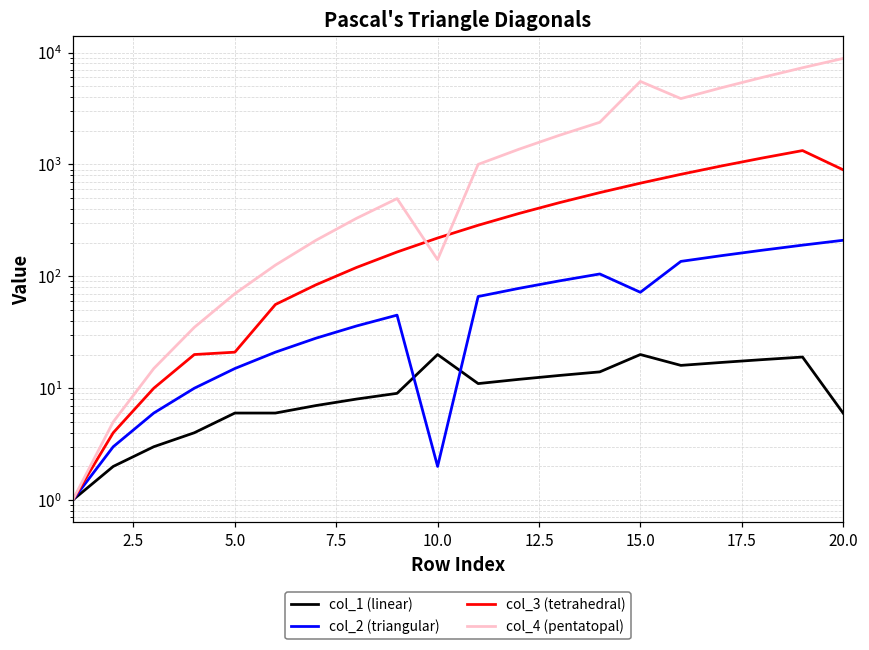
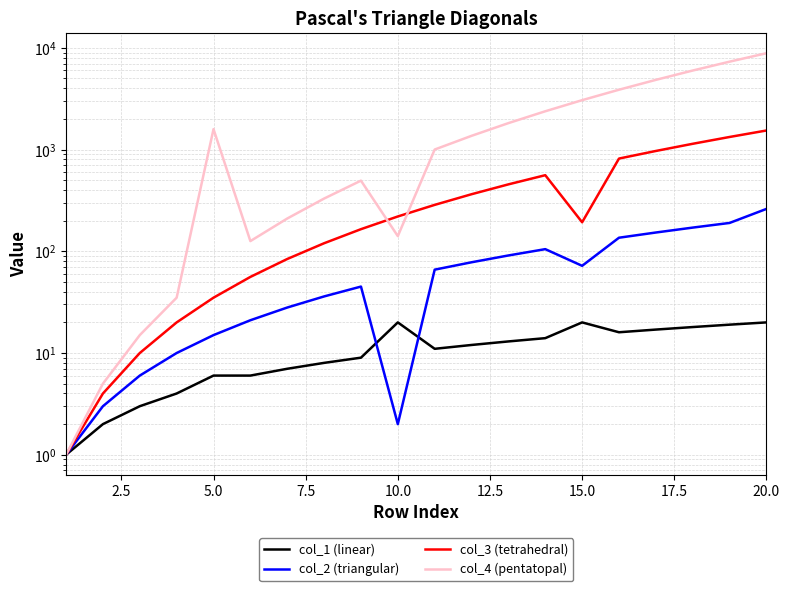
  {
    "col_1 (linear)": {
      "5.0": 6,
      "10.0": 20,
      "15.0": 20,
-     "20.0": 6
+     "20.0": 20
    },
    "col_2 (triangular)": {
      "5.0": 15,
      "10.0": 2,
      "15.0": 70,
-     "20.0": 210
+     "20.0": 260
    },
    "col_3 (tetrahedral)": {
-     "5.0": 21,
+     "5.0": 35,
      "10.0": 220,
-     "15.0": 700,
-     "20.0": 900
+     "15.0": 190,
+     "20.0": 1500
    },
    "col_4 (pentatopal)": {
-     "5.0": 70,
+     "5.0": 1600,
      "10.0": 140,
-     "15.0": 6000,
+     "15.0": 3100,
      "20.0": 9000
    }
  }
